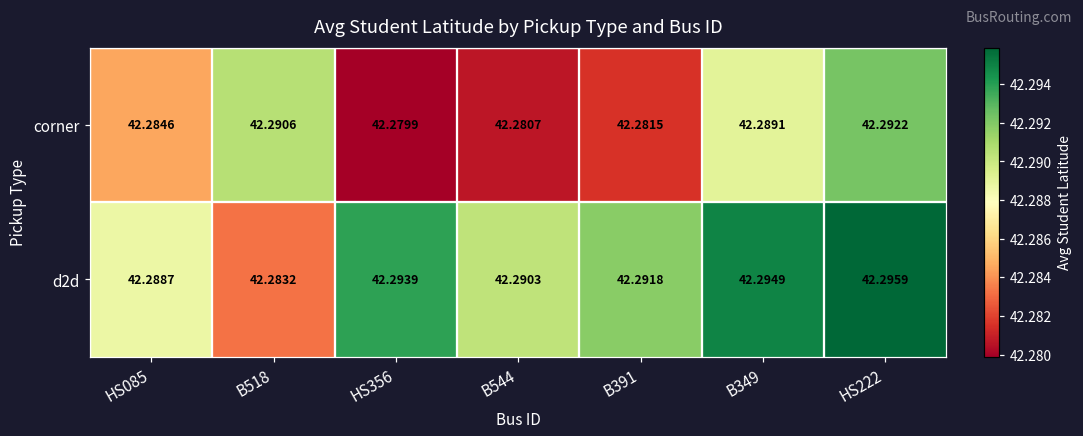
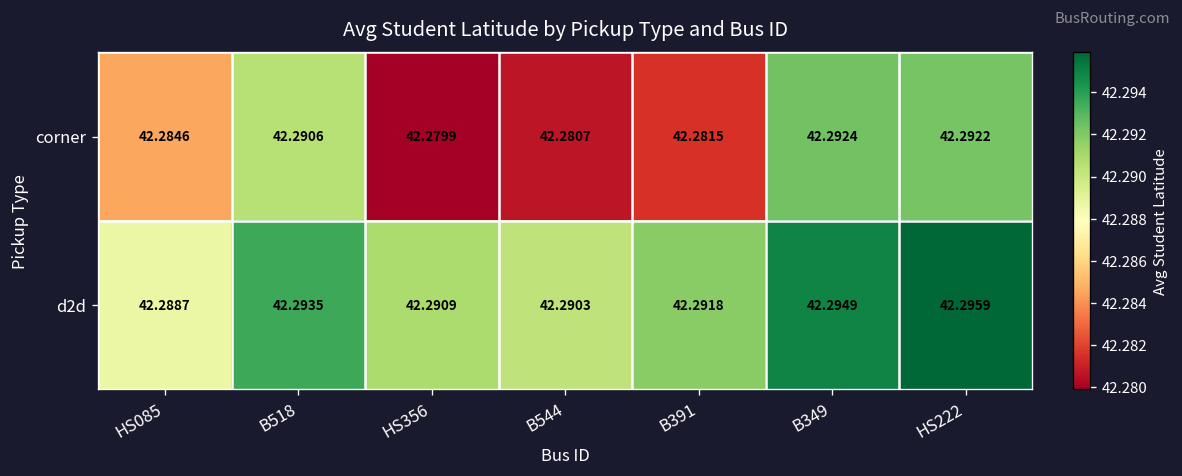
  {
    "corner": {
      "HS085": 42.2846,
      "B518": 42.2906,
      "HS356": 42.2799,
      "B544": 42.2807,
      "B391": 42.2815,
-     "B349": 42.2891,
+     "B349": 42.2924,
      "HS222": 42.2922
    },
    "d2d": {
      "HS085": 42.2887,
-     "B518": 42.2832,
-     "HS356": 42.2939,
+     "B518": 42.2935,
+     "HS356": 42.2909,
      "B544": 42.2903,
      "B391": 42.2918,
      "B349": 42.2949,
      "HS222": 42.2959
    }
  }
